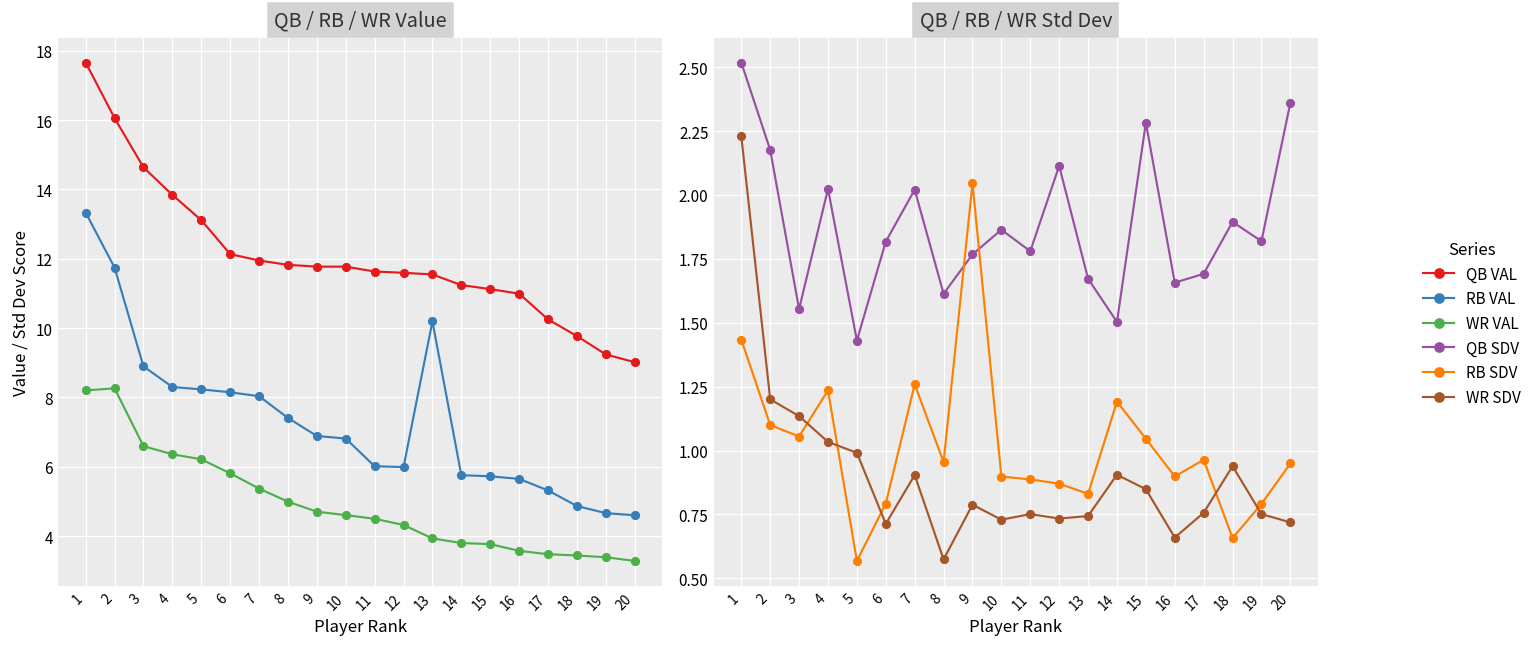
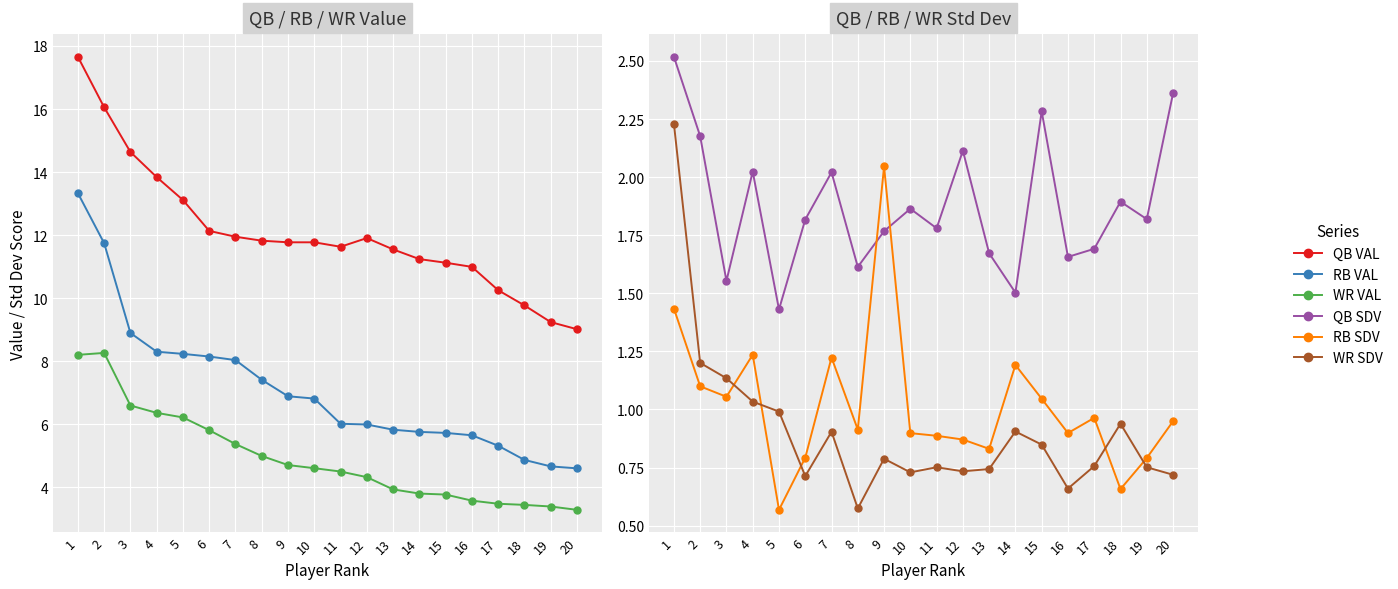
  {
    "QB / RB / WR Value": {
      "QB VAL": {
        "1": 17.7,
        "2": 16.1,
        "3": 14.6,
        "4": 13.8,
        "5": 13.1,
        "6": 12.1,
        "7": 11.9,
        "8": 11.8,
        "9": 11.8,
        "10": 11.8,
        "11": 11.6,
-       "12": 11.6,
+       "12": 11.9,
        "13": 11.5,
        "14": 11.2,
        "15": 11.1,
        "16": 11.0,
        "17": 10.3,
        "18": 9.8,
        "19": 9.2,
        "20": 9.0
      },
      "RB VAL": {
        "1": 13.3,
        "2": 11.7,
        "3": 8.9,
        "4": 8.3,
        "5": 8.2,
        "6": 8.2,
        "7": 8.0,
        "8": 7.4,
        "9": 6.9,
        "10": 6.8,
        "11": 6.0,
        "12": 6.0,
-       "13": 10.2,
+       "13": 5.8,
        "14": 5.8,
        "15": 5.7,
        "16": 5.7,
        "17": 5.3,
        "18": 4.9,
        "19": 4.7,
        "20": 4.6
      },
      "WR VAL": {
        "1": 8.2,
        "2": 8.3,
        "3": 6.6,
        "4": 6.4,
        "5": 6.2,
        "6": 5.8,
        "7": 5.4,
        "8": 5.0,
        "9": 4.7,
        "10": 4.6,
        "11": 4.5,
        "12": 4.3,
        "13": 3.9,
        "14": 3.8,
        "15": 3.8,
        "16": 3.6,
        "17": 3.5,
        "18": 3.4,
        "19": 3.4,
        "20": 3.3
      }
    },
    "QB / RB / WR Std Dev": {
      "QB SDV": {
        "1": 2.52,
        "2": 2.18,
        "3": 1.55,
        "4": 2.02,
        "5": 1.43,
        "6": 1.82,
        "7": 2.02,
        "8": 1.61,
        "9": 1.77,
        "10": 1.86,
        "11": 1.78,
        "12": 2.11,
        "13": 1.67,
        "14": 1.50,
        "15": 2.28,
        "16": 1.66,
        "17": 1.69,
        "18": 1.89,
        "19": 1.82,
        "20": 2.36
      },
      "RB SDV": {
        "1": 1.43,
        "2": 1.10,
        "3": 1.05,
        "4": 1.24,
        "5": 0.57,
        "6": 0.79,
-       "7": 1.26,
-       "8": 0.95,
+       "7": 1.22,
+       "8": 0.91,
        "9": 2.05,
        "10": 0.90,
        "11": 0.89,
        "12": 0.87,
        "13": 0.83,
        "14": 1.19,
        "15": 1.05,
        "16": 0.90,
        "17": 0.96,
        "18": 0.66,
        "19": 0.79,
        "20": 0.95
      },
      "WR SDV": {
        "1": 2.23,
        "2": 1.20,
        "3": 1.13,
        "4": 1.03,
        "5": 0.99,
        "6": 0.71,
        "7": 0.90,
        "8": 0.57,
        "9": 0.79,
        "10": 0.73,
        "11": 0.75,
        "12": 0.73,
        "13": 0.74,
        "14": 0.91,
        "15": 0.85,
        "16": 0.66,
        "17": 0.76,
        "18": 0.94,
        "19": 0.75,
        "20": 0.72
      }
    }
  }
